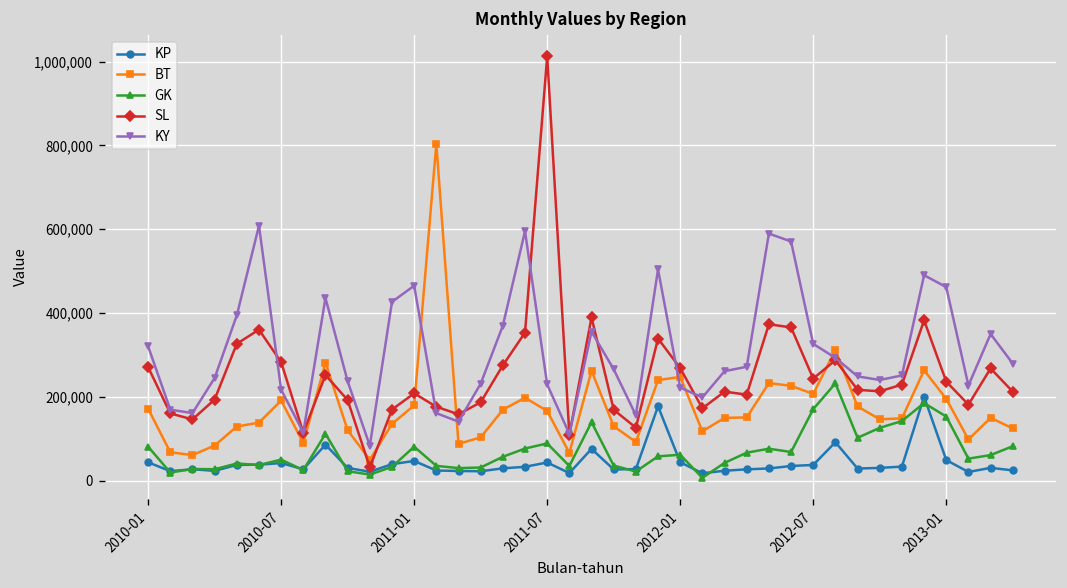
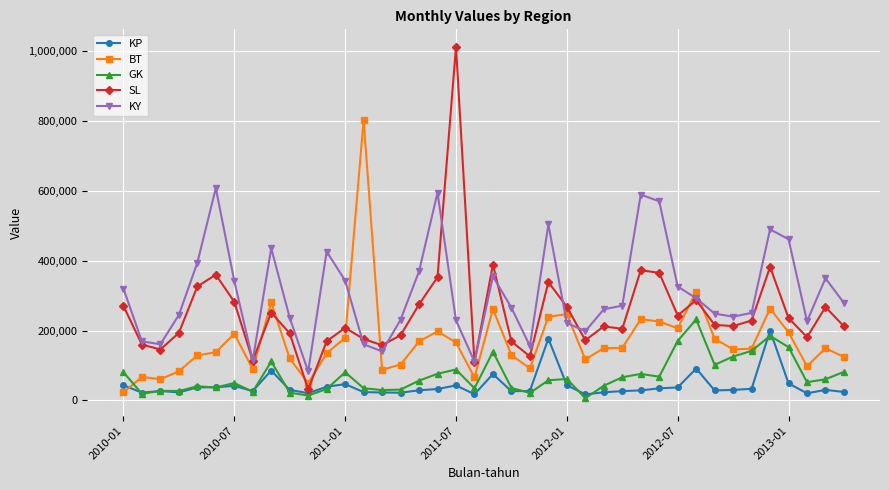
  {
    "KP": {
      "2010-01": "40,000",
      "2010-07": "40,000",
      "2011-01": "50,000",
      "2011-07": "40,000",
      "2012-01": "40,000",
      "2012-07": "40,000",
      "2013-01": "50,000"
    },
    "BT": {
-     "2010-01": "170,000",
+     "2010-01": "20,000",
      "2010-07": "190,000",
      "2011-01": "180,000",
      "2011-07": "170,000",
      "2012-01": "250,000",
      "2012-07": "210,000",
      "2013-01": "200,000"
    },
    "GK": {
      "2010-01": "80,000",
      "2010-07": "50,000",
      "2011-01": "80,000",
      "2011-07": "90,000",
      "2012-01": "60,000",
      "2012-07": "170,000",
      "2013-01": "150,000"
    },
    "SL": {
      "2010-01": "270,000",
      "2010-07": "280,000",
      "2011-01": "210,000",
      "2011-07": "1,010,000",
      "2012-01": "270,000",
      "2012-07": "240,000",
      "2013-01": "240,000"
    },
    "KY": {
      "2010-01": "320,000",
-     "2010-07": "220,000",
-     "2011-01": "470,000",
+     "2010-07": "340,000",
+     "2011-01": "340,000",
      "2011-07": "230,000",
      "2012-01": "220,000",
      "2012-07": "330,000",
      "2013-01": "460,000"
    }
  }
